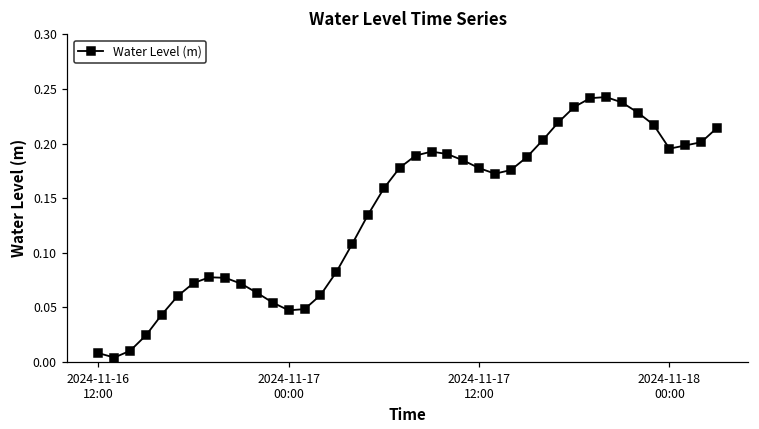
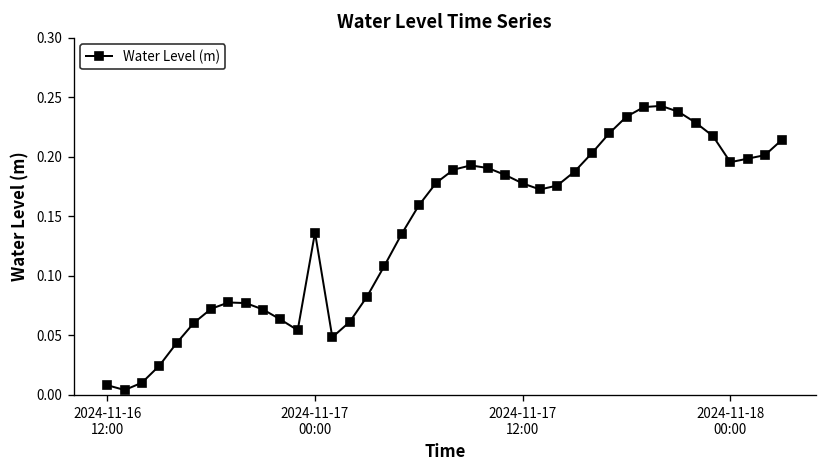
  {
    "2024-11-16 12:00": 0.01,
-   "2024-11-17 00:00": 0.05,
+   "2024-11-17 00:00": 0.14,
    "2024-11-17 12:00": 0.18,
    "2024-11-18 00:00": 0.20
  }
